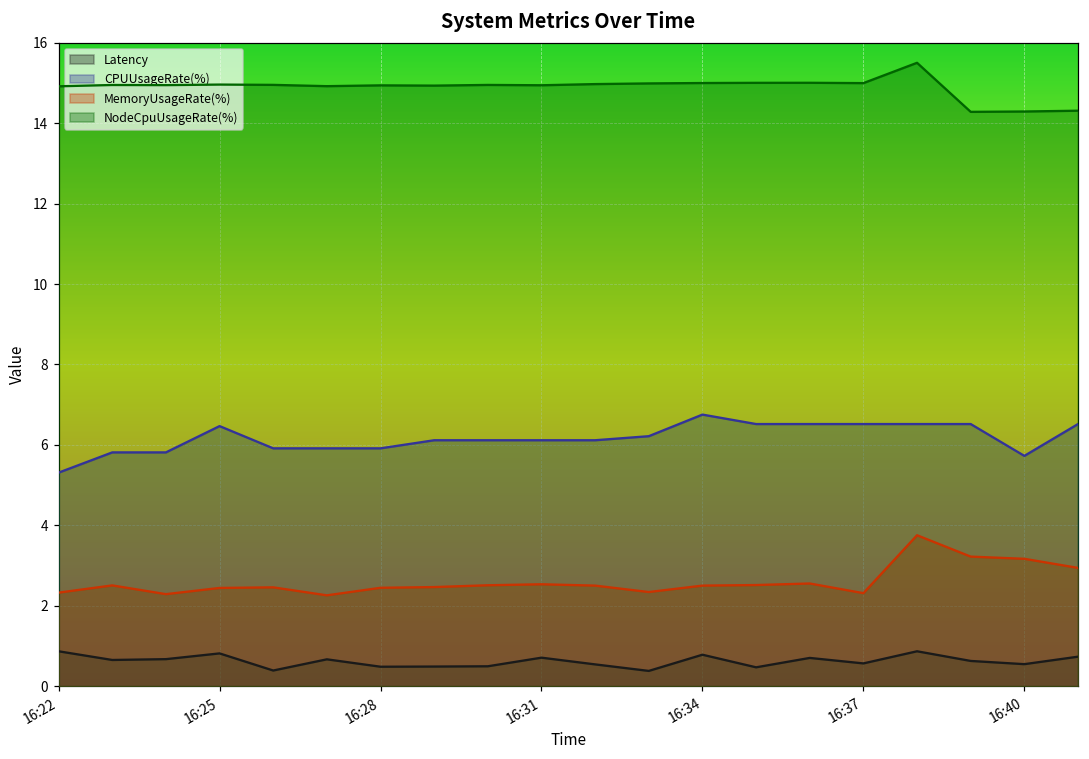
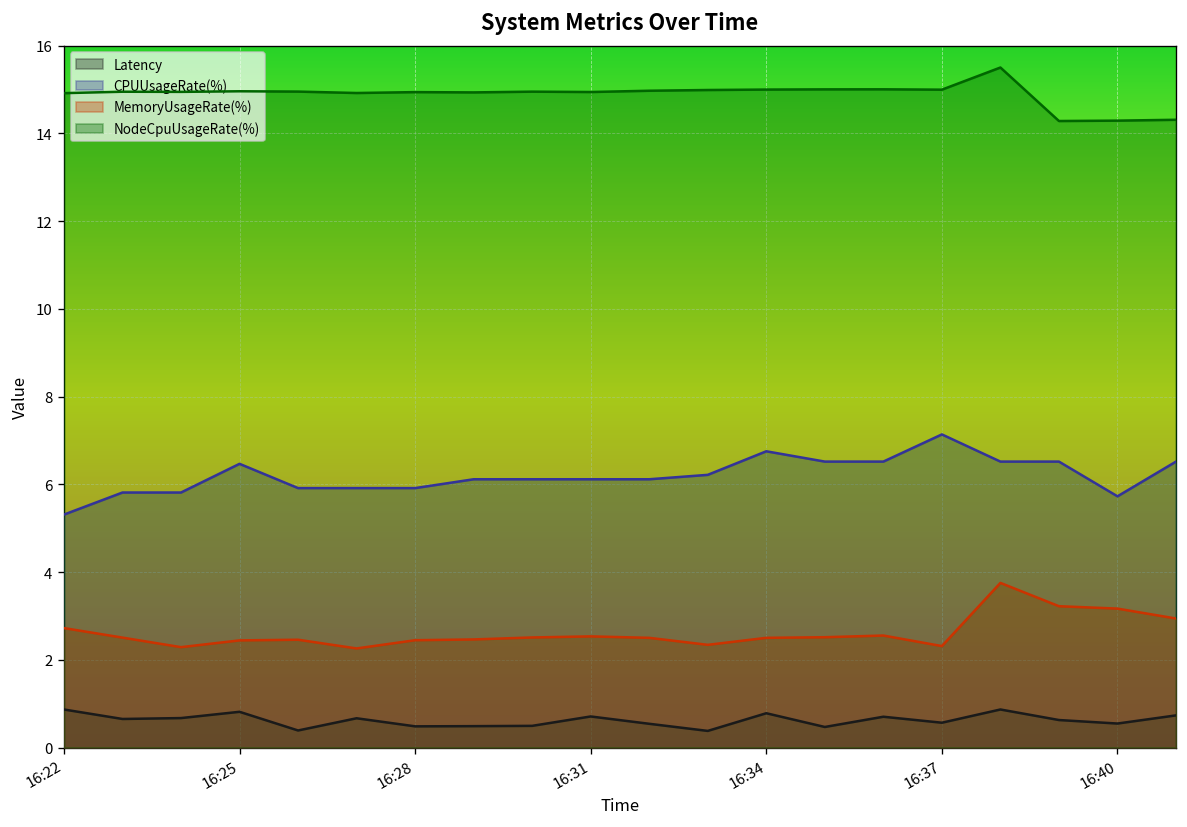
  {
    "CPUUsageRate(%)": {
      "16:22": 5.3,
      "16:25": 6.5,
      "16:28": 5.9,
      "16:31": 6.1,
      "16:34": 6.8,
-     "16:37": 6.5,
+     "16:37": 7.1,
      "16:40": 5.7
    },
    "MemoryUsageRate(%)": {
-     "16:22": 2.3,
+     "16:22": 2.7,
      "16:25": 2.4,
      "16:28": 2.4,
      "16:31": 2.5,
      "16:34": 2.5,
      "16:37": 2.3,
      "16:40": 3.2
    }
  }
